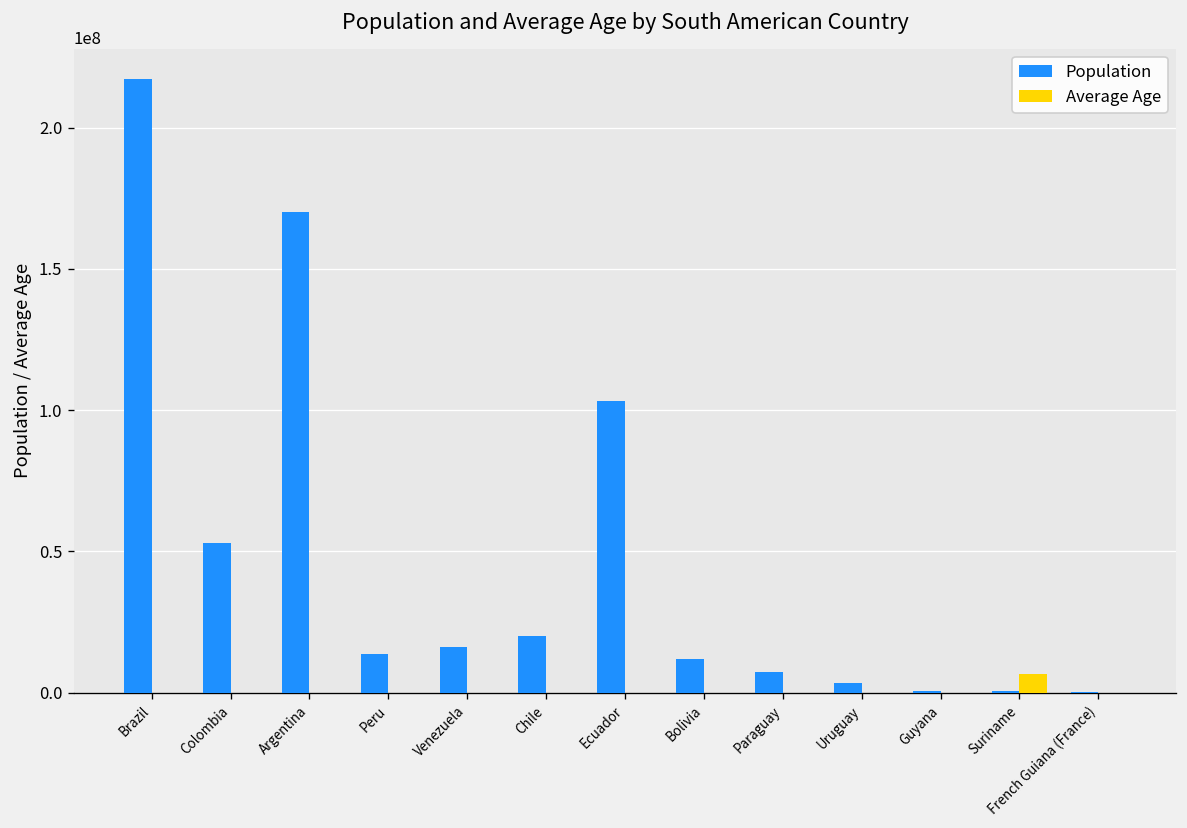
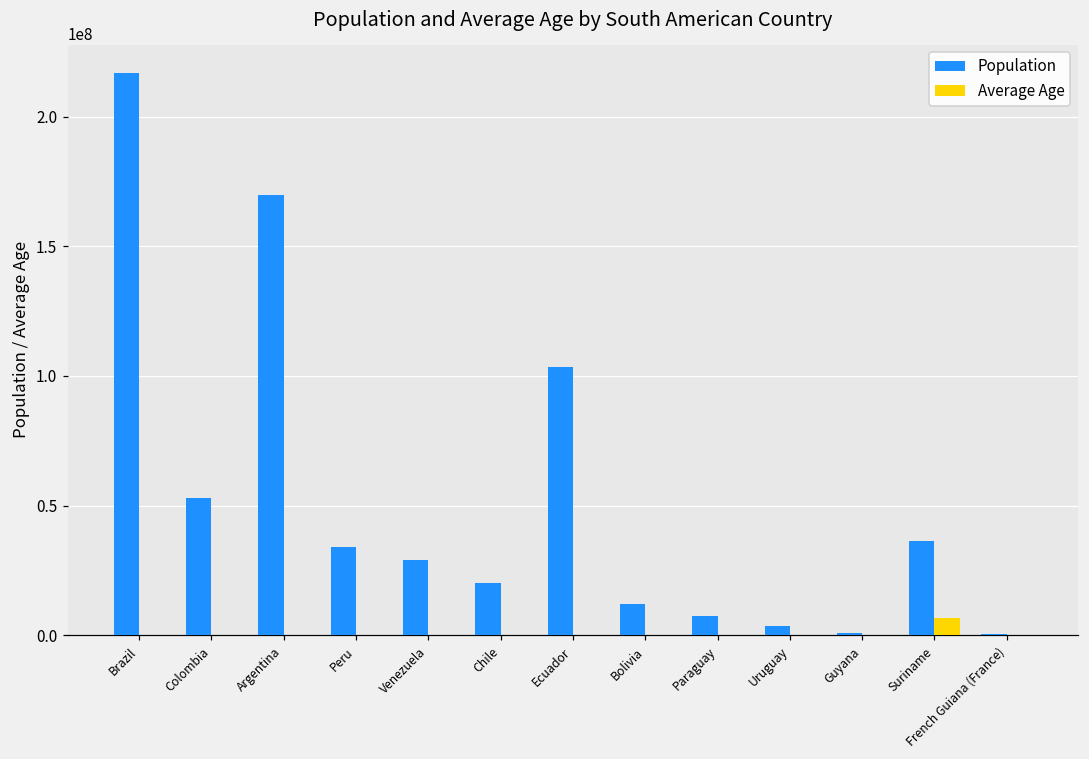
  {
    "Population": {
      "Brazil": 217000000,
      "Colombia": 53000000,
      "Argentina": 170000000,
-     "Peru": 14000000,
-     "Venezuela": 16000000,
+     "Peru": 34000000,
+     "Venezuela": 29000000,
      "Chile": 20000000,
      "Ecuador": 103000000,
      "Bolivia": 12000000,
      "Paraguay": 8000000,
      "Uruguay": 4000000,
-     "Suriname": 1000000
+     "Suriname": 36000000
    },
    "Average Age": {
      "Suriname": 7000000
    }
  }
